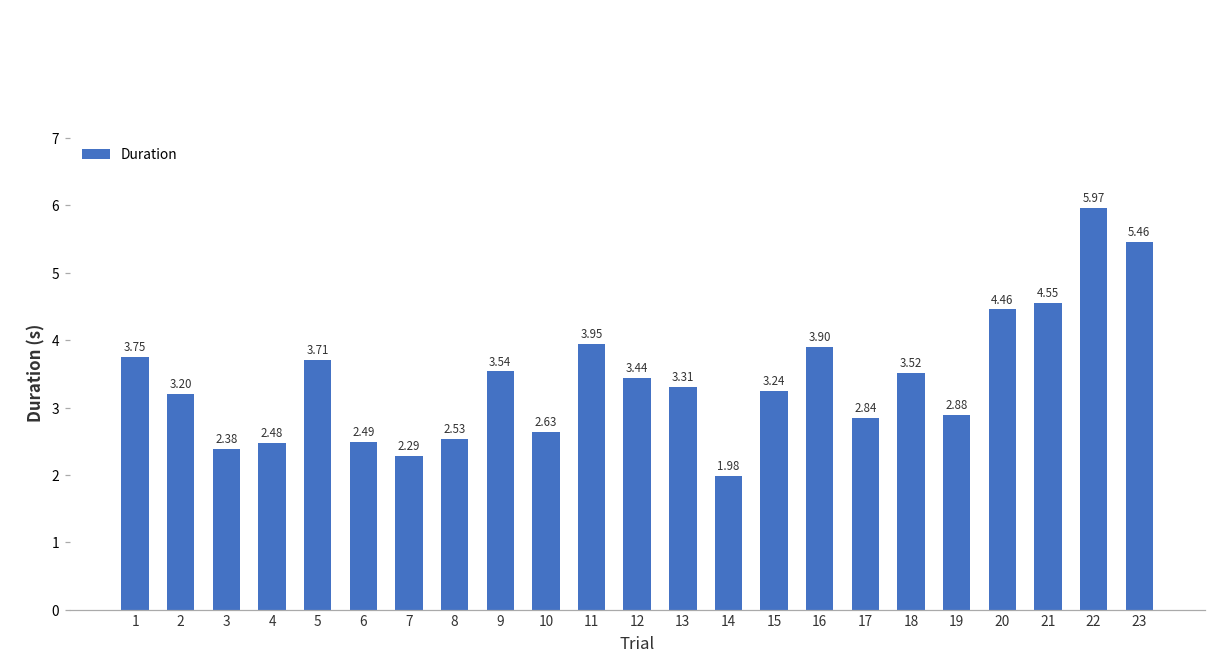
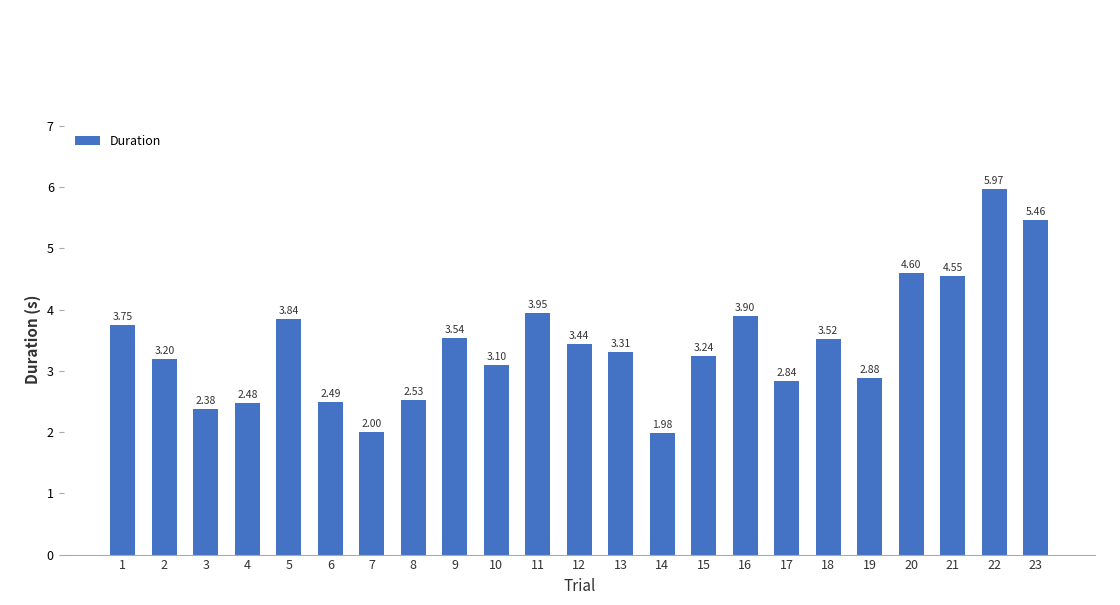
  {
    "1": 3.75,
    "2": 3.20,
    "3": 2.38,
    "4": 2.48,
-   "5": 3.71,
+   "5": 3.84,
    "6": 2.49,
-   "7": 2.29,
+   "7": 2.00,
    "8": 2.53,
    "9": 3.54,
-   "10": 2.63,
+   "10": 3.10,
    "11": 3.95,
    "12": 3.44,
    "13": 3.31,
    "14": 1.98,
    "15": 3.24,
    "16": 3.90,
    "17": 2.84,
    "18": 3.52,
    "19": 2.88,
-   "20": 4.46,
+   "20": 4.60,
    "21": 4.55,
    "22": 5.97,
    "23": 5.46
  }
